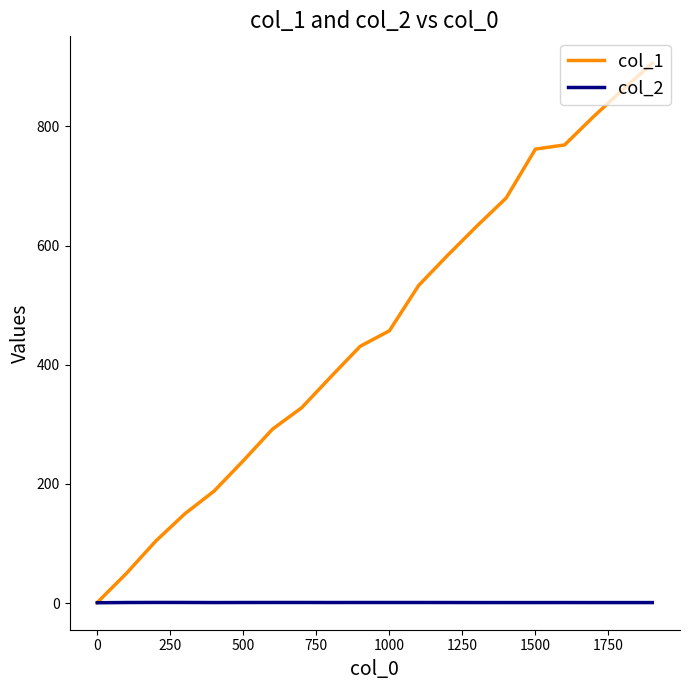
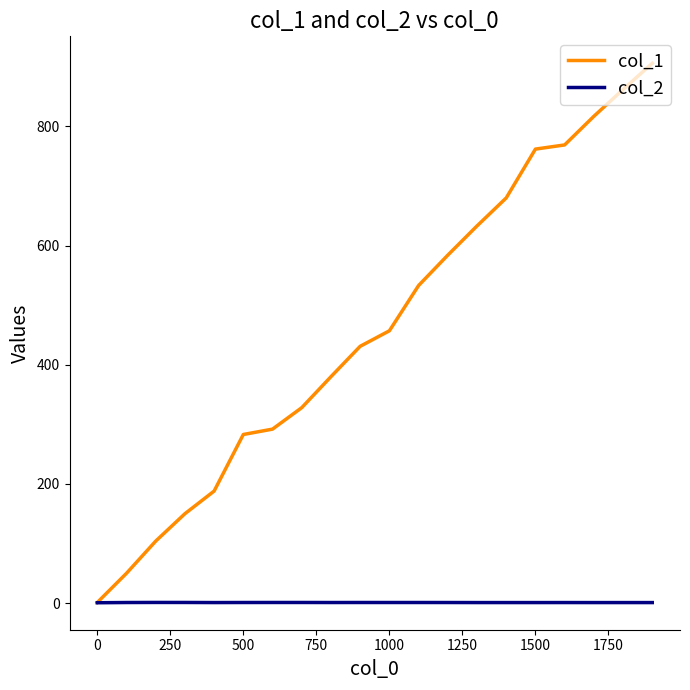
  {
    "col_1": {
-     "500": 240,
+     "500": 280,
      "1000": 460,
      "1500": 760
    },
    "col_2": {
      "500": 0,
      "1000": 0,
      "1500": 0
    }
  }
